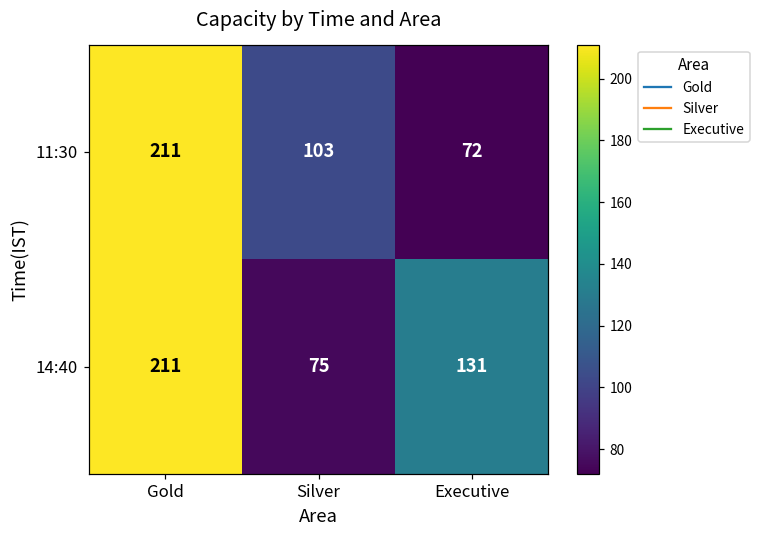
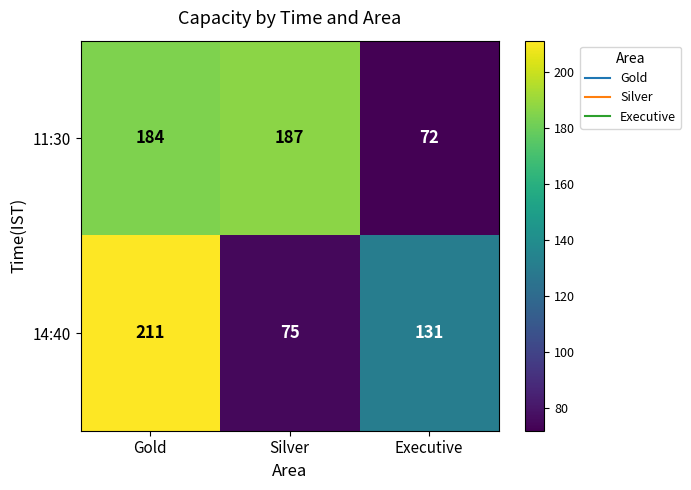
  {
    "11:30": {
-     "Gold": 211,
-     "Silver": 103,
+     "Gold": 184,
+     "Silver": 187,
      "Executive": 72
    },
    "14:40": {
      "Gold": 211,
      "Silver": 75,
      "Executive": 131
    }
  }
